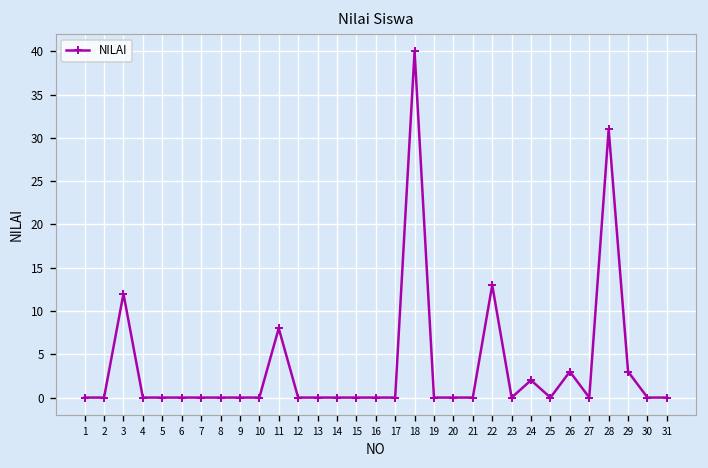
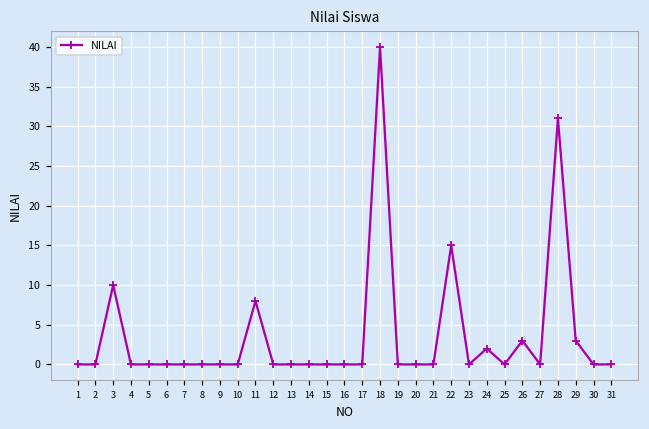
  {
    "1": 0,
    "2": 0,
-   "3": 12,
+   "3": 10,
    "4": 0,
    "5": 0,
    "6": 0,
    "7": 0,
    "8": 0,
    "9": 0,
    "10": 0,
    "11": 8,
    "12": 0,
    "13": 0,
    "14": 0,
    "15": 0,
    "16": 0,
    "17": 0,
    "18": 40,
    "19": 0,
    "20": 0,
    "21": 0,
-   "22": 13,
+   "22": 15,
    "23": 0,
    "24": 2,
    "25": 0,
    "26": 3,
    "27": 0,
    "28": 31,
    "29": 3,
    "30": 0,
    "31": 0
  }
